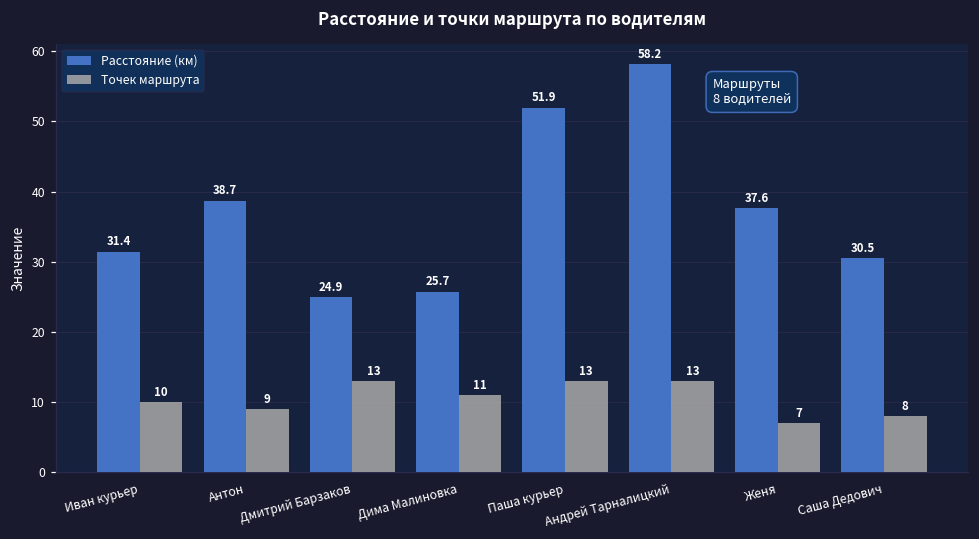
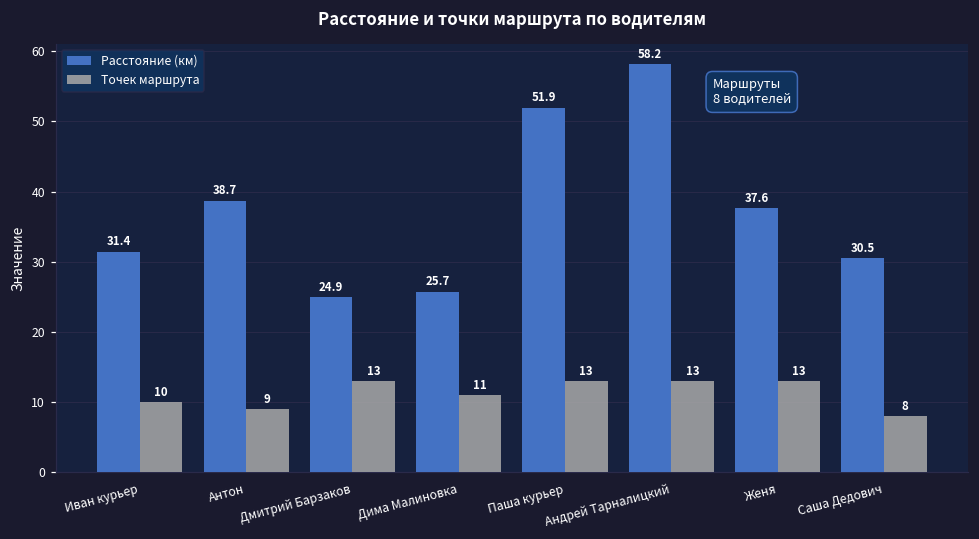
  {
    "Расстояние (км)": {
      "Иван курьер": 31.4,
      "Антон": 38.7,
      "Дмитрий Барзаков": 24.9,
      "Дима Малиновка": 25.7,
      "Паша курьер": 51.9,
      "Андрей Тарналицкий": 58.2,
      "Женя": 37.6,
      "Саша Дедович": 30.5
    },
    "Точек маршрута": {
      "Иван курьер": 10,
      "Антон": 9,
      "Дмитрий Барзаков": 13,
      "Дима Малиновка": 11,
      "Паша курьер": 13,
      "Андрей Тарналицкий": 13,
-     "Женя": 7,
+     "Женя": 13,
      "Саша Дедович": 8
    }
  }
